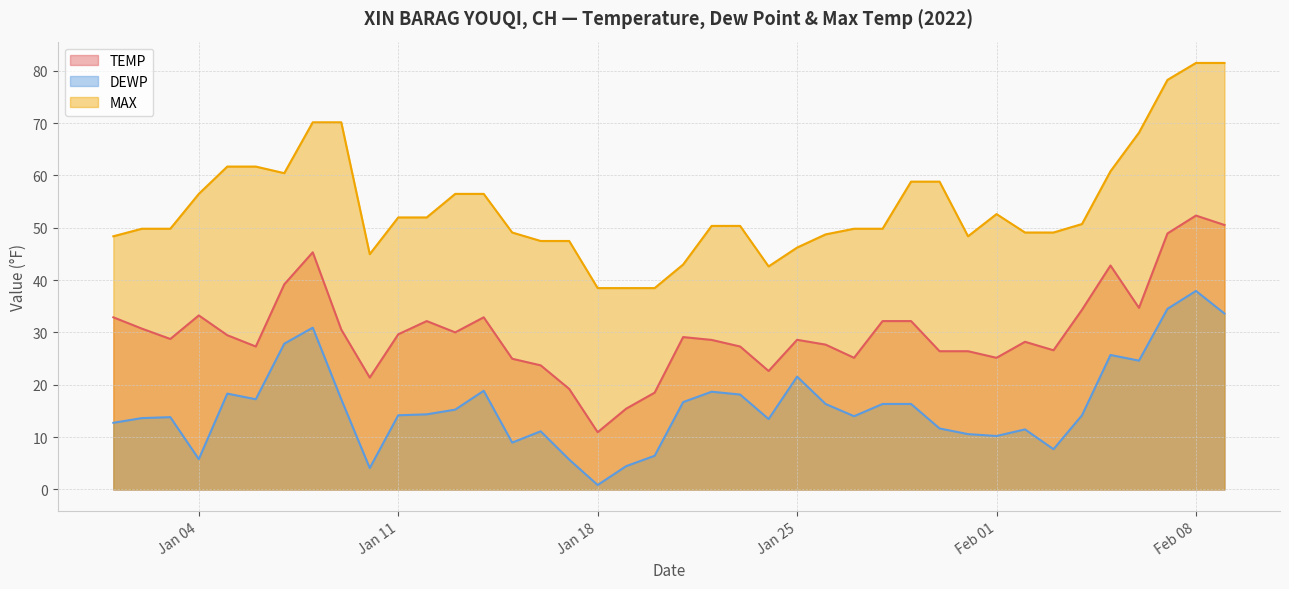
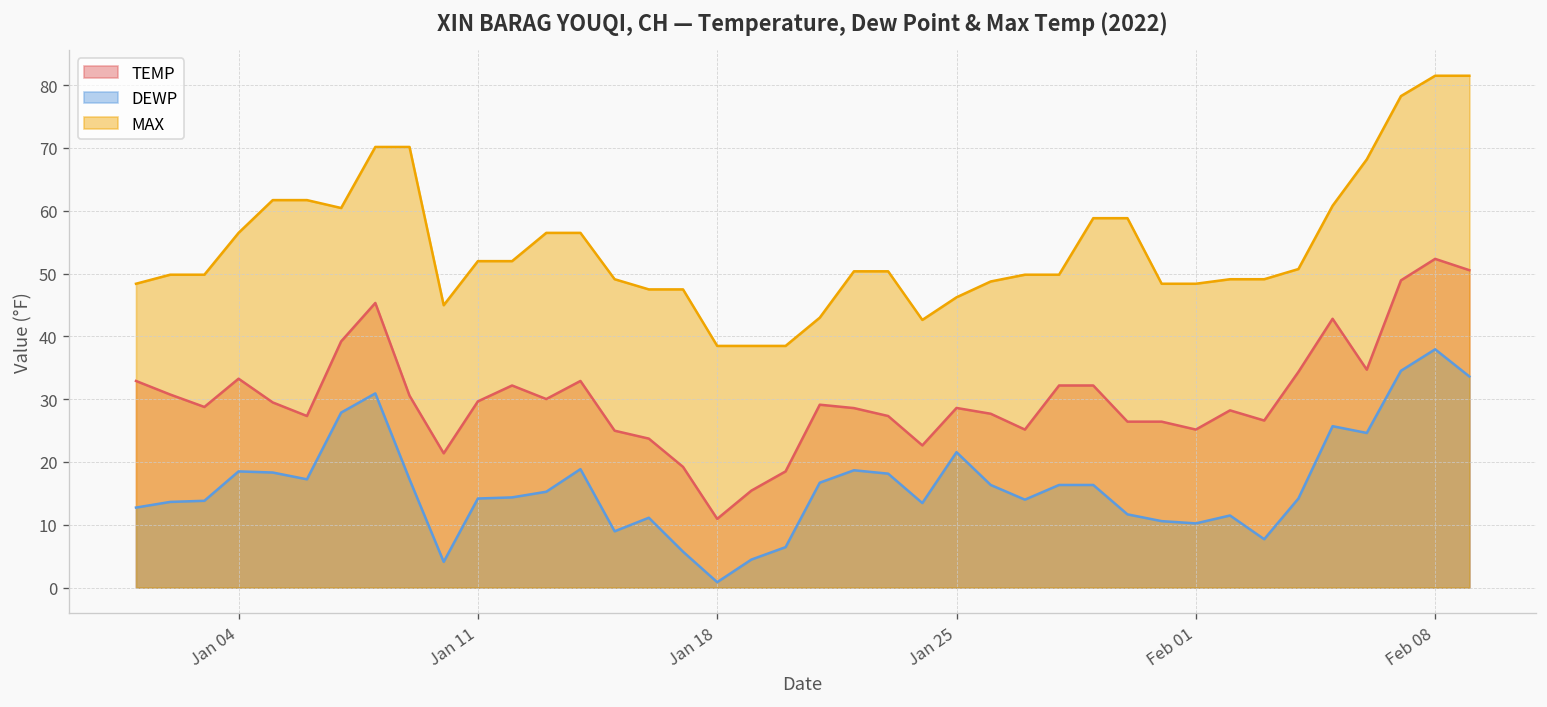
  {
    "TEMP": {
      "Jan 04": 33,
      "Jan 11": 30,
      "Jan 18": 11,
      "Jan 25": 29,
      "Feb 01": 25,
      "Feb 08": 52
    },
    "DEWP": {
-     "Jan 04": 6,
+     "Jan 04": 19,
      "Jan 11": 14,
      "Jan 18": 1,
      "Jan 25": 22,
      "Feb 01": 10,
      "Feb 08": 38
    },
    "MAX": {
      "Jan 04": 56,
      "Jan 11": 52,
      "Jan 18": 38,
      "Jan 25": 46,
-     "Feb 01": 53,
+     "Feb 01": 48,
      "Feb 08": 82
    }
  }
